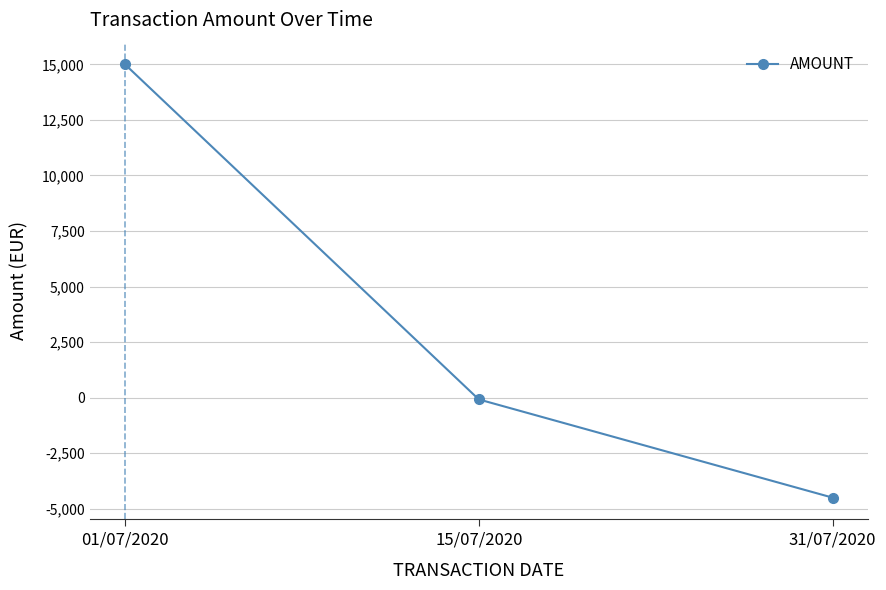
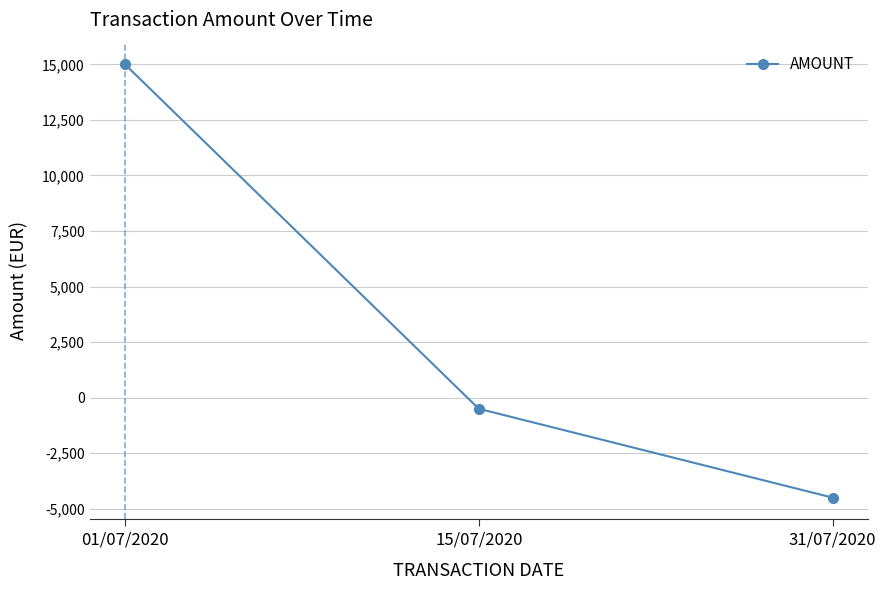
  {
    "01/07/2020": "15,000",
-   "15/07/2020": "-100",
+   "15/07/2020": "-500",
    "31/07/2020": "-4,500"
  }
